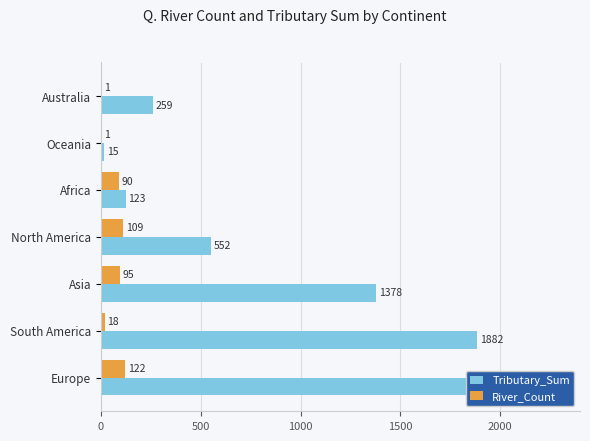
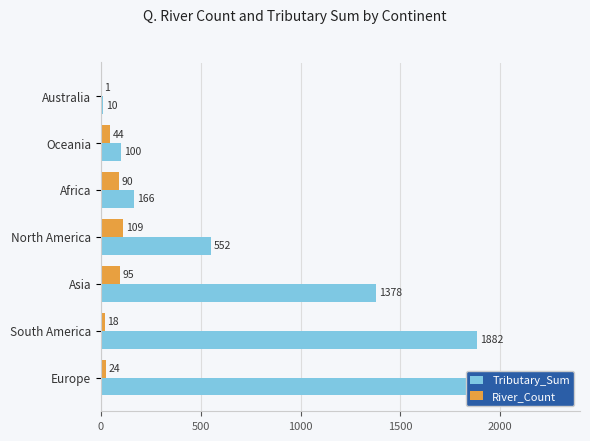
  {
    "Tributary_Sum": {
-     "Australia": 259,
-     "Oceania": 15,
-     "Africa": 123,
+     "Australia": 10,
+     "Oceania": 100,
+     "Africa": 166,
      "North America": 552,
      "Asia": 1378,
      "South America": 1882
    },
    "River_Count": {
      "Australia": 1,
-     "Oceania": 1,
+     "Oceania": 44,
      "Africa": 90,
      "North America": 109,
      "Asia": 95,
      "South America": 18,
-     "Europe": 122
+     "Europe": 24
    }
  }
